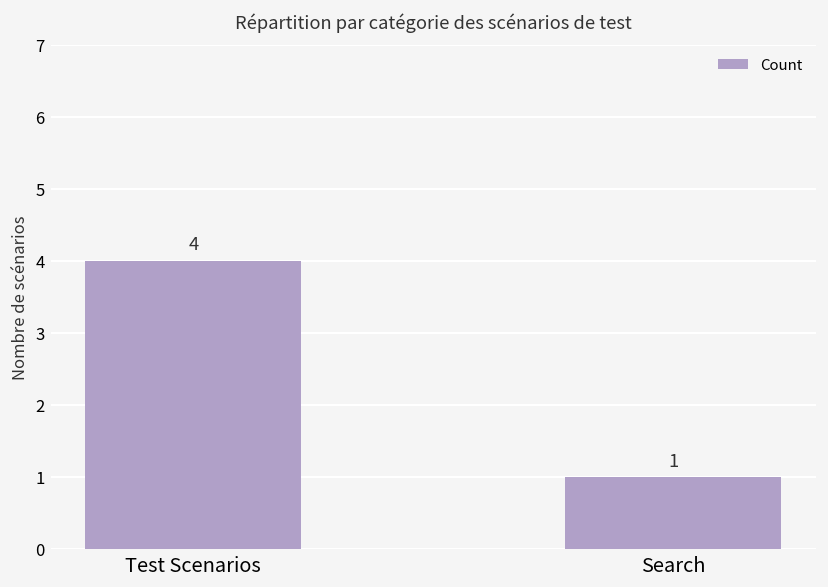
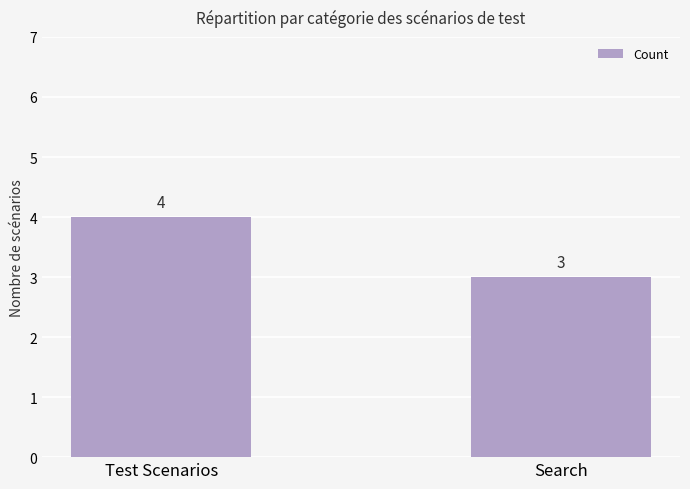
  {
    "Test Scenarios": 4,
-   "Search": 1
+   "Search": 3
  }
